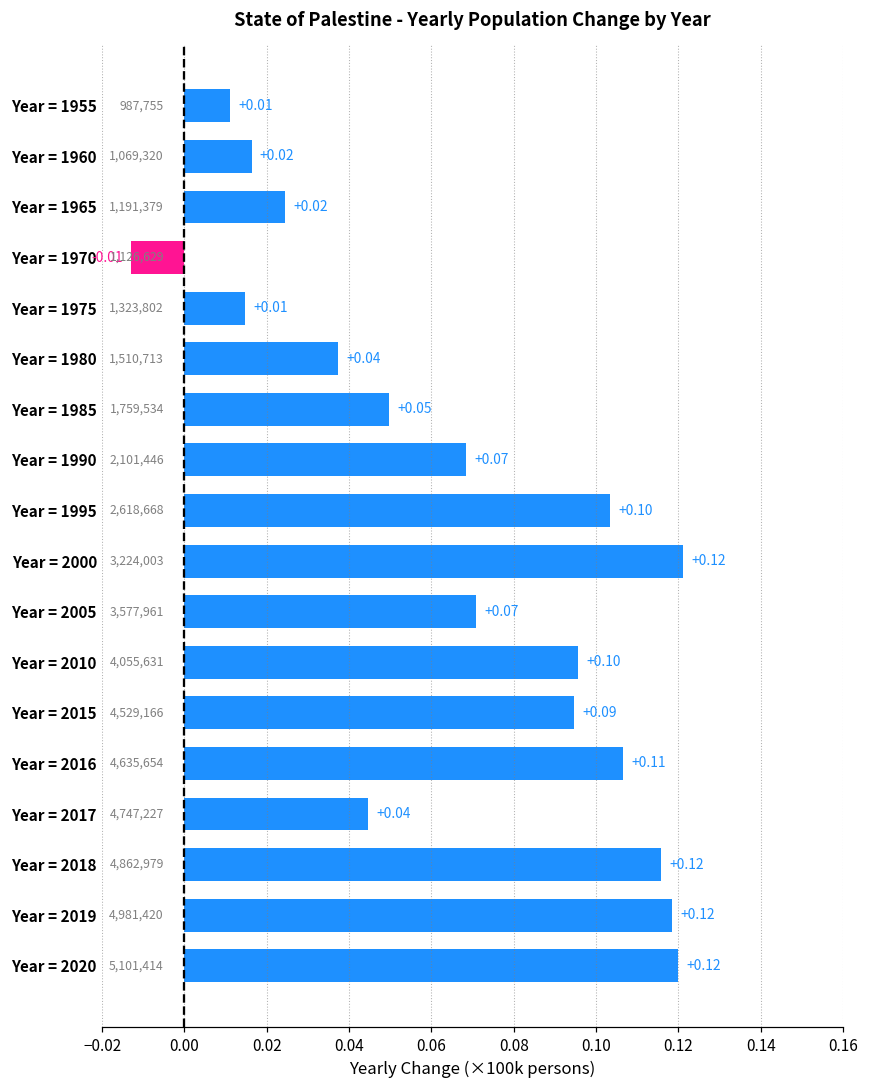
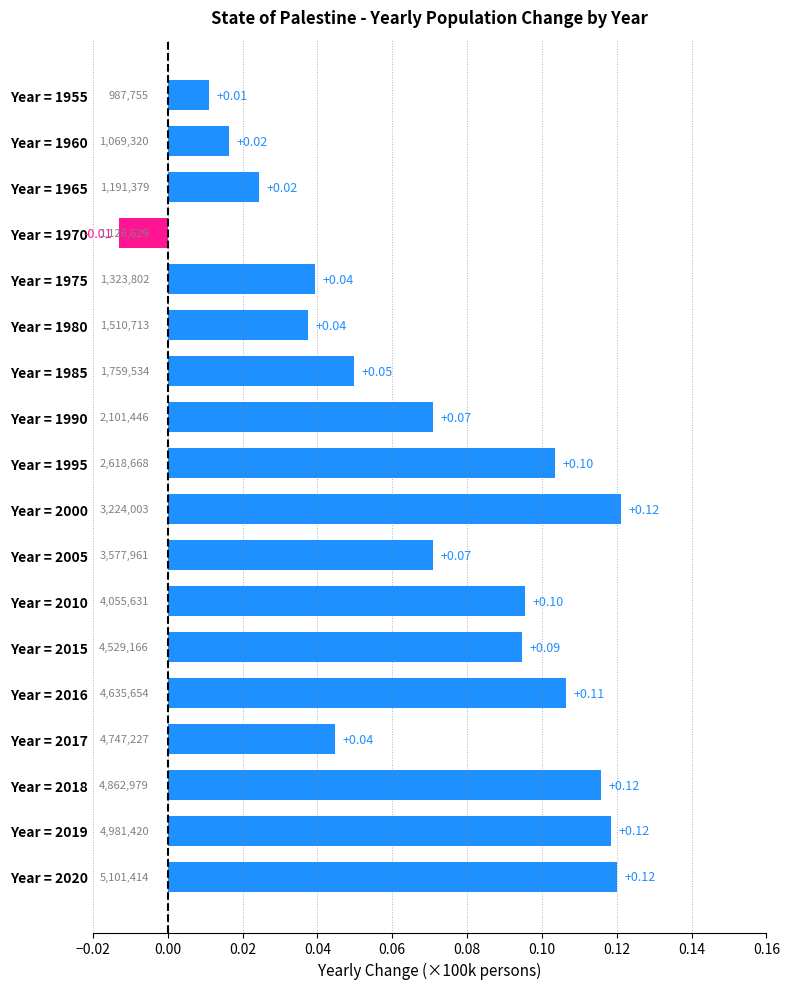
  {
    "Year = 1955": "+0.01",
    "Year = 1960": "+0.02",
    "Year = 1965": "+0.02",
-   "Year = 1975": "+0.01",
+   "Year = 1975": "+0.04",
    "Year = 1980": "+0.04",
    "Year = 1985": "+0.05",
-   "Year = 1990": "0.068",
+   "Year = 1990": "0.071",
    "Year = 1995": "+0.10",
    "Year = 2000": "+0.12",
    "Year = 2005": "+0.07",
    "Year = 2010": "+0.10",
    "Year = 2015": "+0.09",
    "Year = 2016": "+0.11",
    "Year = 2017": "+0.04",
    "Year = 2018": "+0.12",
    "Year = 2019": "+0.12",
    "Year = 2020": "+0.12"
  }
